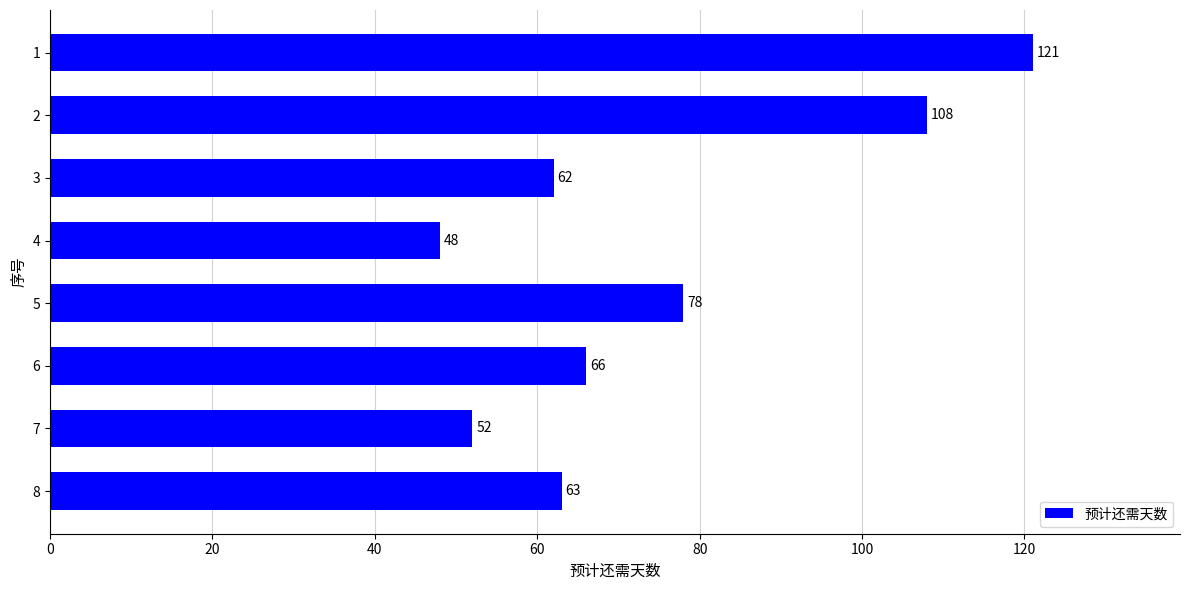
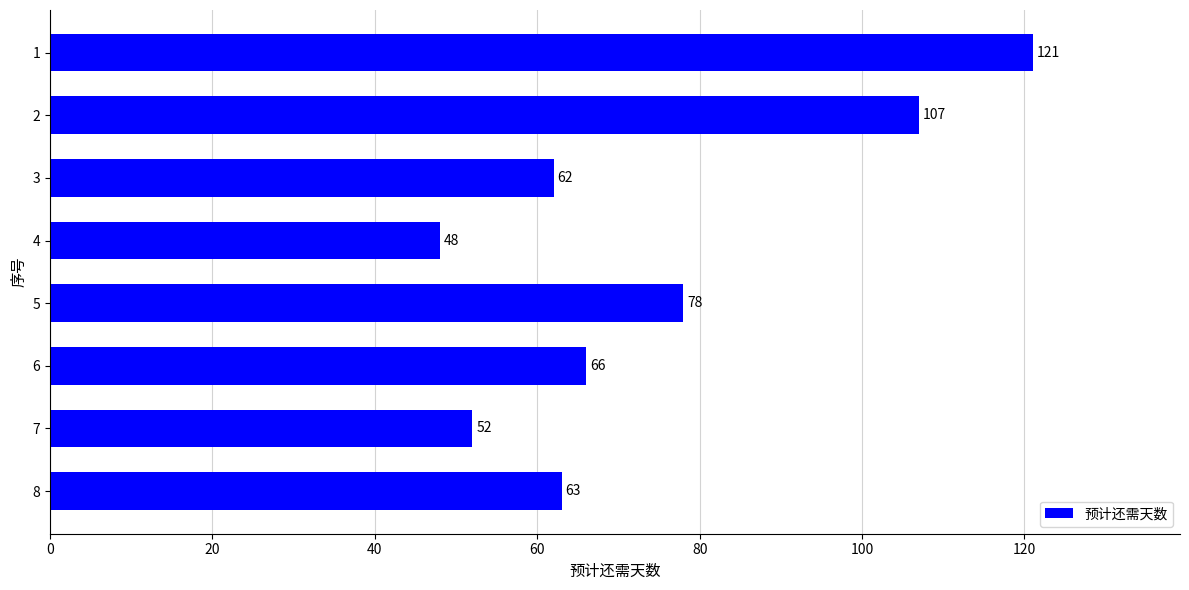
  {
    "1": 121,
-   "2": 108,
+   "2": 107,
    "3": 62,
    "4": 48,
    "5": 78,
    "6": 66,
    "7": 52,
    "8": 63
  }
